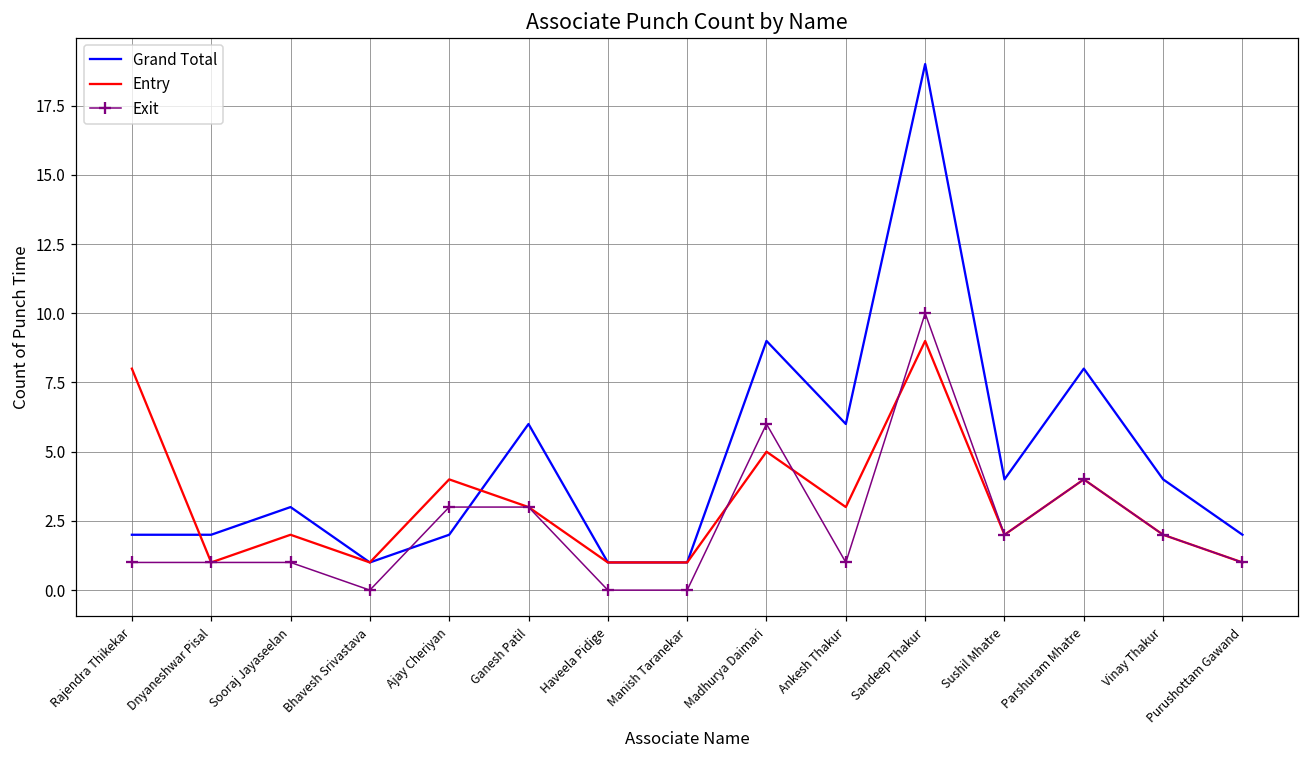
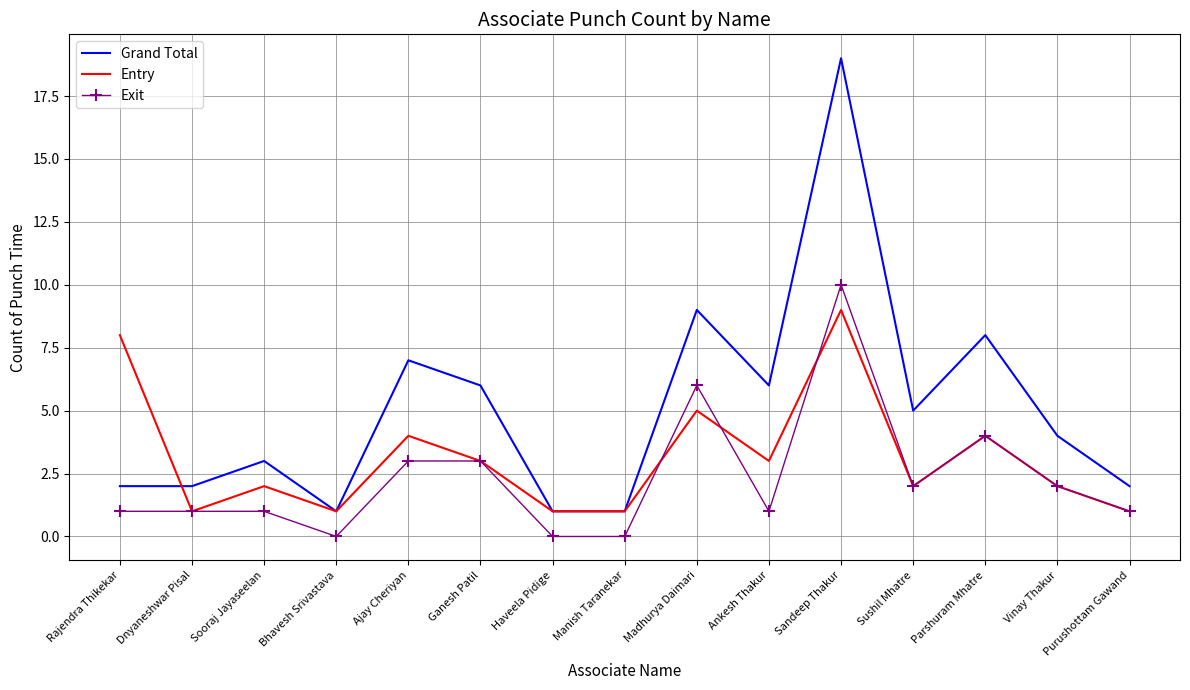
  {
    "Grand Total": {
      "Rajendra Thikekar": 2,
      "Dnyaneshwar Pisal": 2,
      "Sooraj Jayaseelan": 3,
-     "Ajay Cheriyan": 2,
+     "Ajay Cheriyan": 7,
      "Ganesh Patil": 6,
      "Madhurya Daimari": 9,
      "Ankesh Thakur": 6,
      "Sandeep Thakur": 19,
-     "Sushil Mhatre": 4,
+     "Sushil Mhatre": 5,
      "Parshuram Mhatre": 8,
      "Vinay Thakur": 4,
      "Purushottam Gawand": 2
    },
    "Entry": {
      "Rajendra Thikekar": 8,
      "Sooraj Jayaseelan": 2,
      "Ajay Cheriyan": 4,
      "Madhurya Daimari": 5,
      "Ankesh Thakur": 3,
      "Sandeep Thakur": 9
    },
    "Exit": {
      "Rajendra Thikekar": 1,
      "Sooraj Jayaseelan": 1,
      "Bhavesh Srivastava": 0,
      "Ajay Cheriyan": 3,
      "Haveela Pidige": 0,
      "Manish Taranekar": 0,
      "Madhurya Daimari": 6,
      "Ankesh Thakur": 1,
      "Sandeep Thakur": 10
    }
  }
